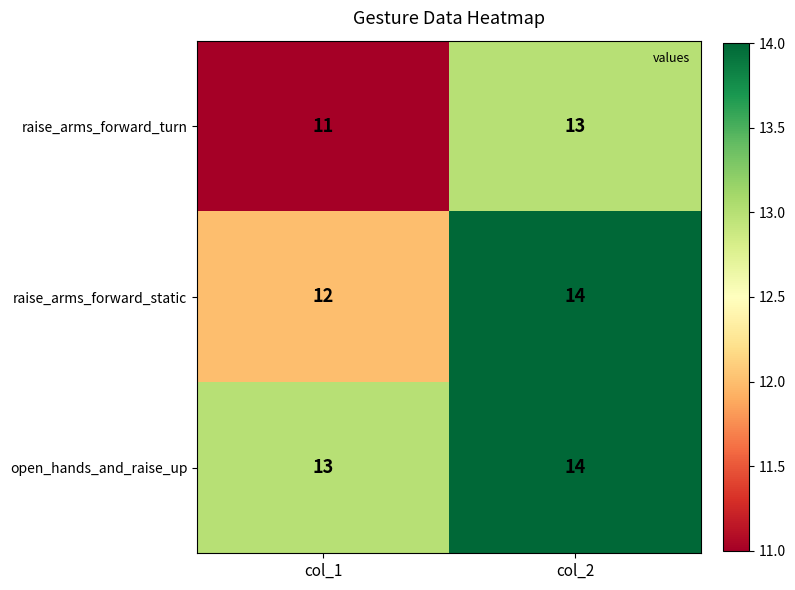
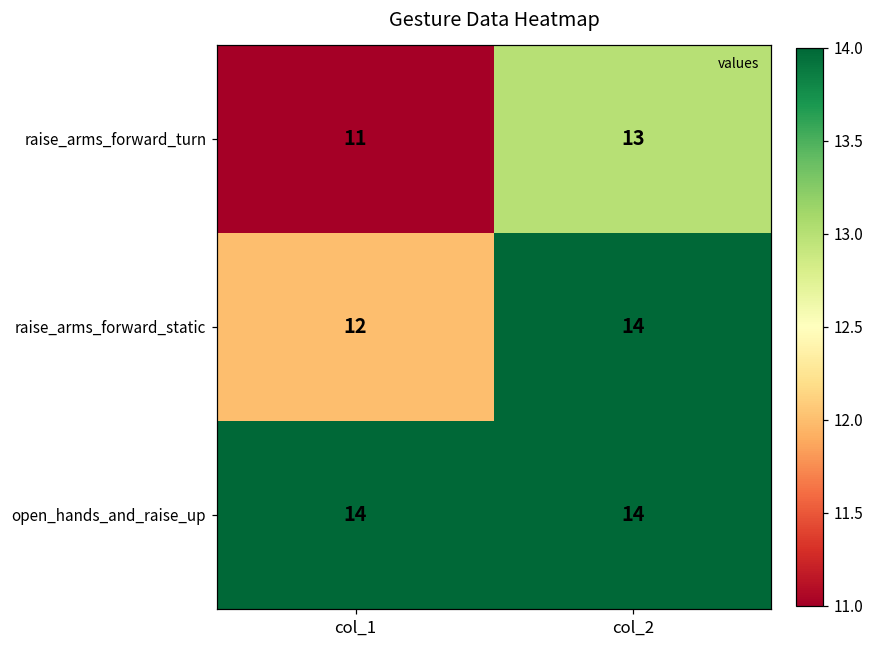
  {
    "raise_arms_forward_turn": {
      "col_1": 11,
      "col_2": 13
    },
    "raise_arms_forward_static": {
      "col_1": 12,
      "col_2": 14
    },
    "open_hands_and_raise_up": {
-     "col_1": 13,
+     "col_1": 14,
      "col_2": 14
    }
  }
